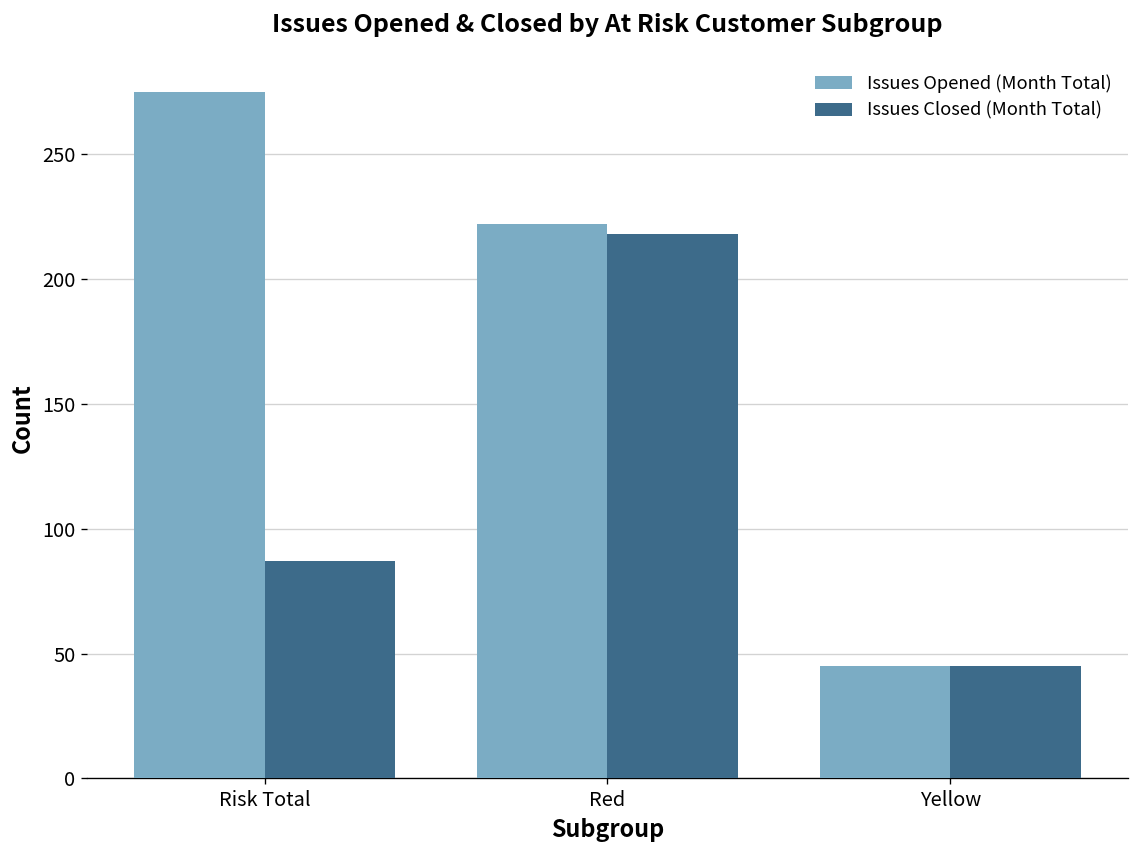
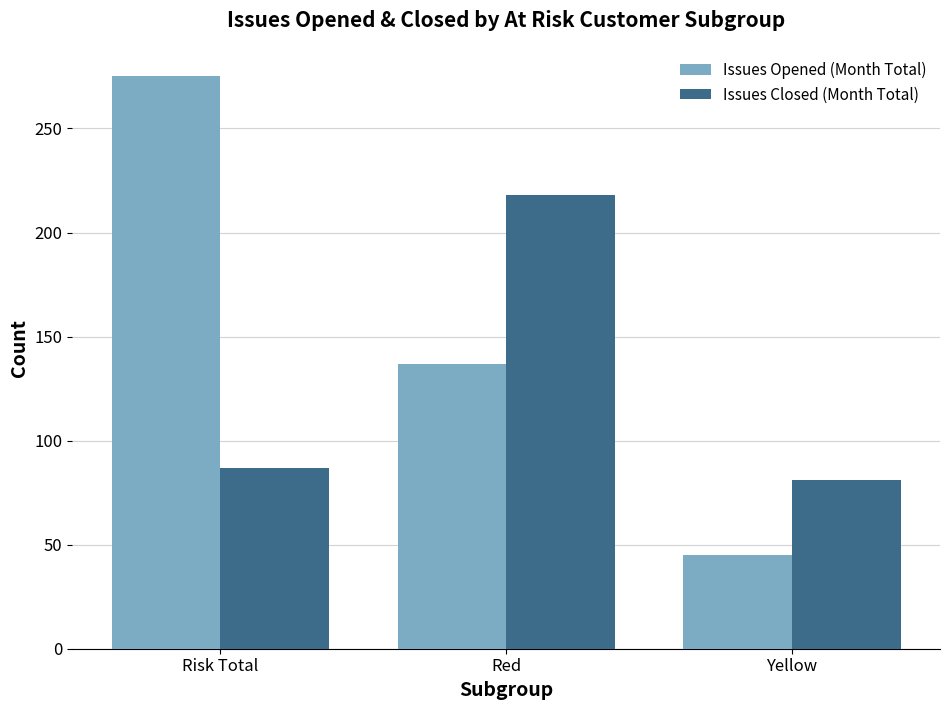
  {
    "Issues Opened (Month Total)": {
      "Risk Total": 275,
-     "Red": 222,
+     "Red": 137,
      "Yellow": 45
    },
    "Issues Closed (Month Total)": {
      "Risk Total": 87,
      "Red": 218,
-     "Yellow": 45
+     "Yellow": 81
    }
  }
